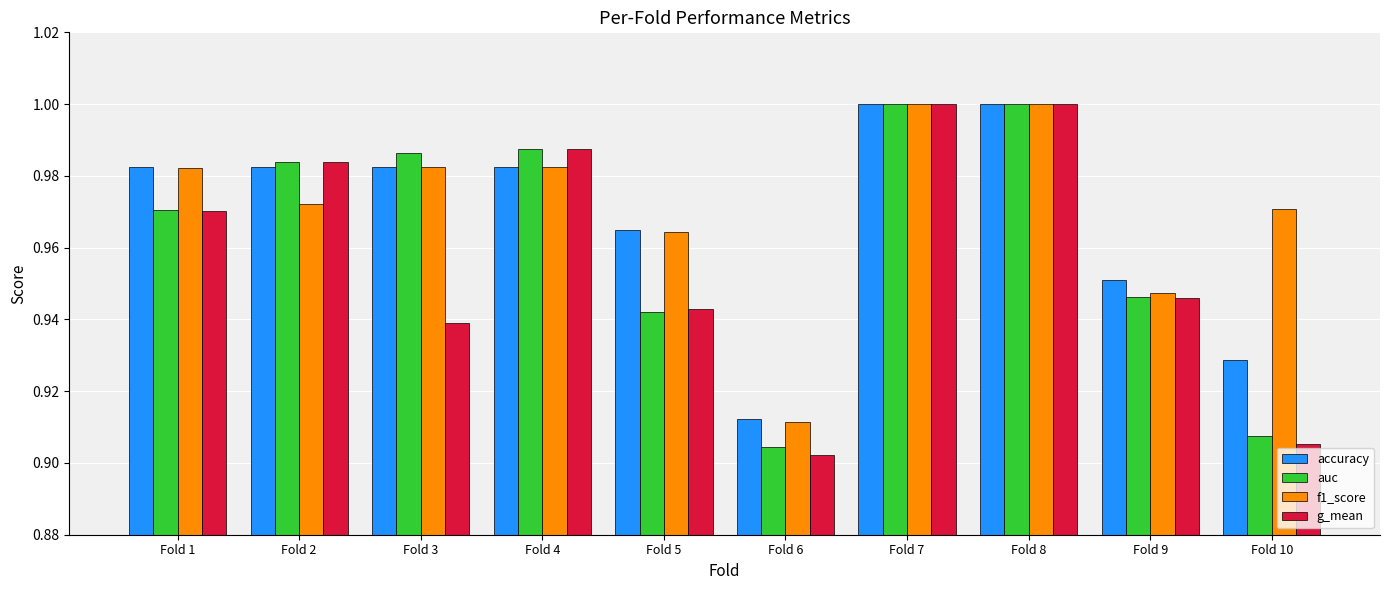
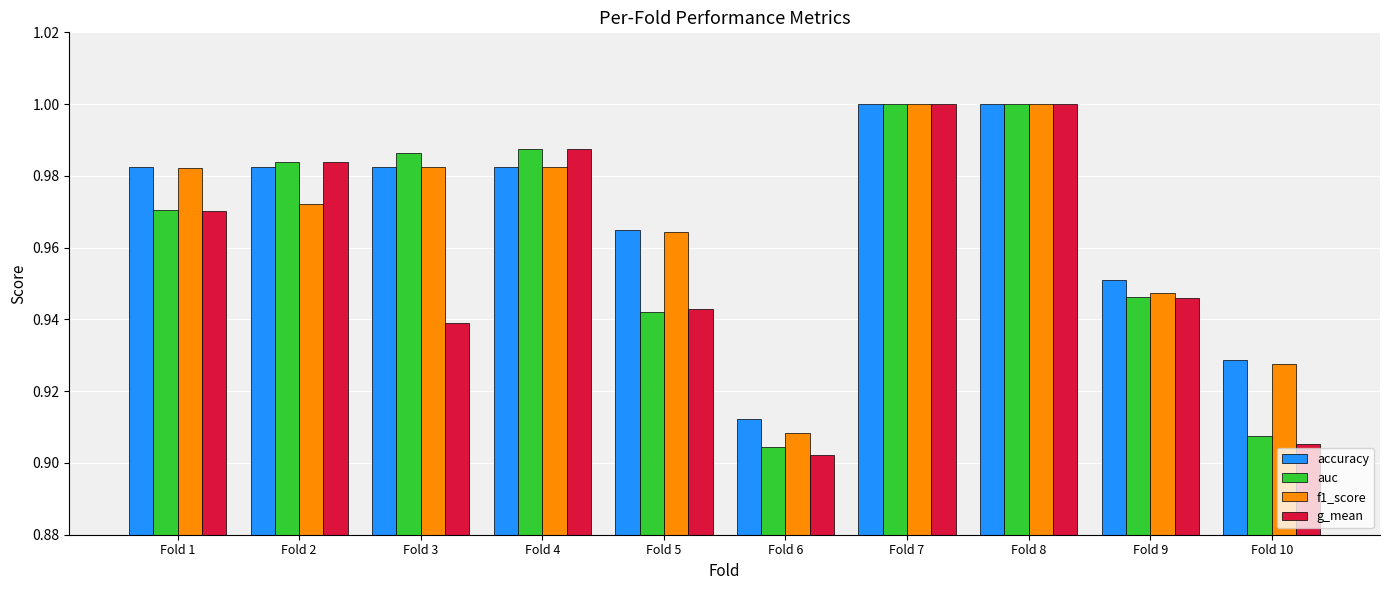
  {
    "accuracy": {
      "Fold 1": 0.982,
      "Fold 2": 0.982,
      "Fold 3": 0.982,
      "Fold 4": 0.982,
      "Fold 5": 0.965,
      "Fold 6": 0.912,
      "Fold 7": 1.000,
      "Fold 8": 1.000,
      "Fold 9": 0.951,
      "Fold 10": 0.929
    },
    "auc": {
      "Fold 1": 0.971,
      "Fold 2": 0.984,
      "Fold 3": 0.986,
      "Fold 4": 0.987,
      "Fold 5": 0.942,
      "Fold 6": 0.904,
      "Fold 7": 1.000,
      "Fold 8": 1.000,
      "Fold 9": 0.946,
      "Fold 10": 0.908
    },
    "f1_score": {
      "Fold 1": 0.982,
      "Fold 2": 0.972,
      "Fold 3": 0.983,
      "Fold 4": 0.983,
      "Fold 5": 0.964,
-     "Fold 6": 0.911,
+     "Fold 6": 0.908,
      "Fold 7": 1.000,
      "Fold 8": 1.000,
      "Fold 9": 0.947,
-     "Fold 10": 0.971
+     "Fold 10": 0.928
    },
    "g_mean": {
      "Fold 1": 0.970,
      "Fold 2": 0.984,
      "Fold 3": 0.939,
      "Fold 4": 0.987,
      "Fold 5": 0.943,
      "Fold 6": 0.902,
      "Fold 7": 1.000,
      "Fold 8": 1.000,
      "Fold 9": 0.946,
      "Fold 10": 0.905
    }
  }
